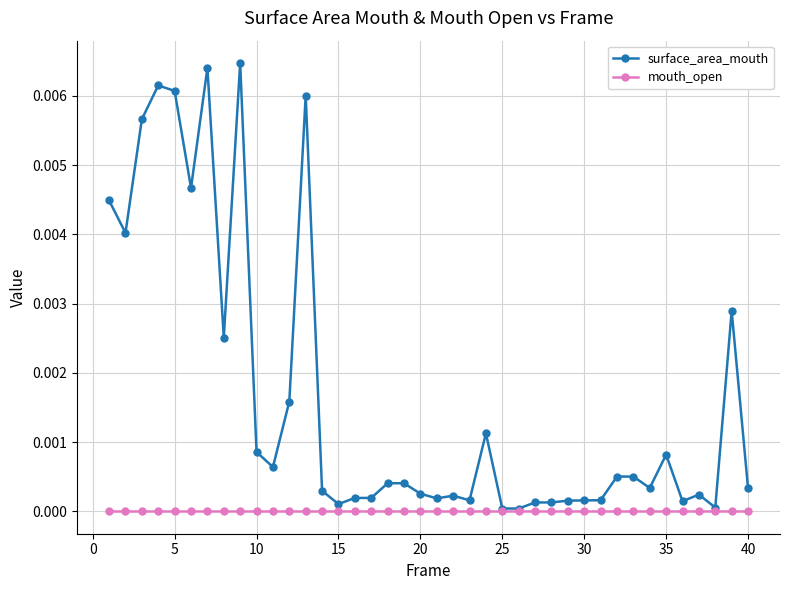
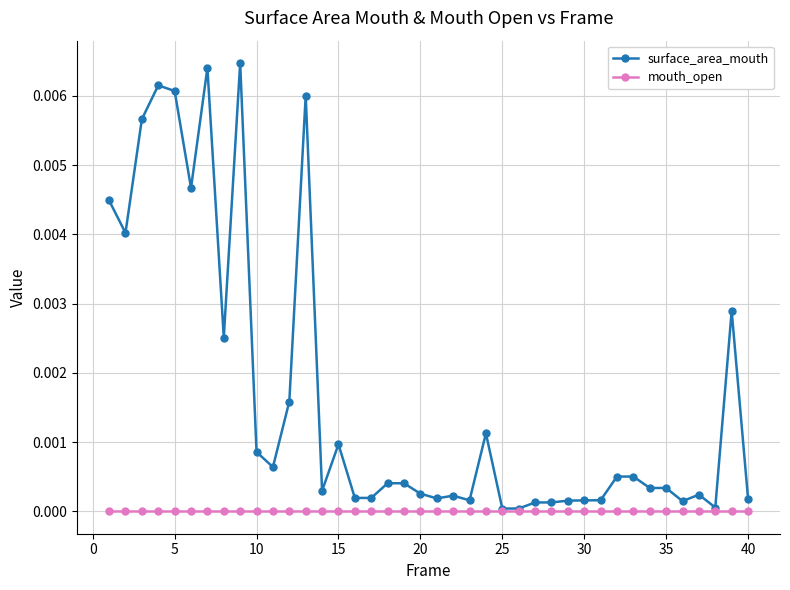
  {
    "surface_area_mouth": {
      "5": 0.0061,
      "10": 0.0009,
-     "15": 0.0001,
+     "15": 0.0010,
      "20": 0.0003,
      "25": 0.0000,
      "30": 0.0002,
-     "35": 0.0008,
-     "40": 0.0003
+     "35": 0.0003,
+     "40": 0.0002
    },
    "mouth_open": {
      "5": 0.0000,
      "10": 0.0000,
      "15": 0.0000,
      "20": 0.0000,
      "25": 0.0000,
      "30": 0.0000,
      "35": 0.0000,
      "40": 0.0000
    }
  }
